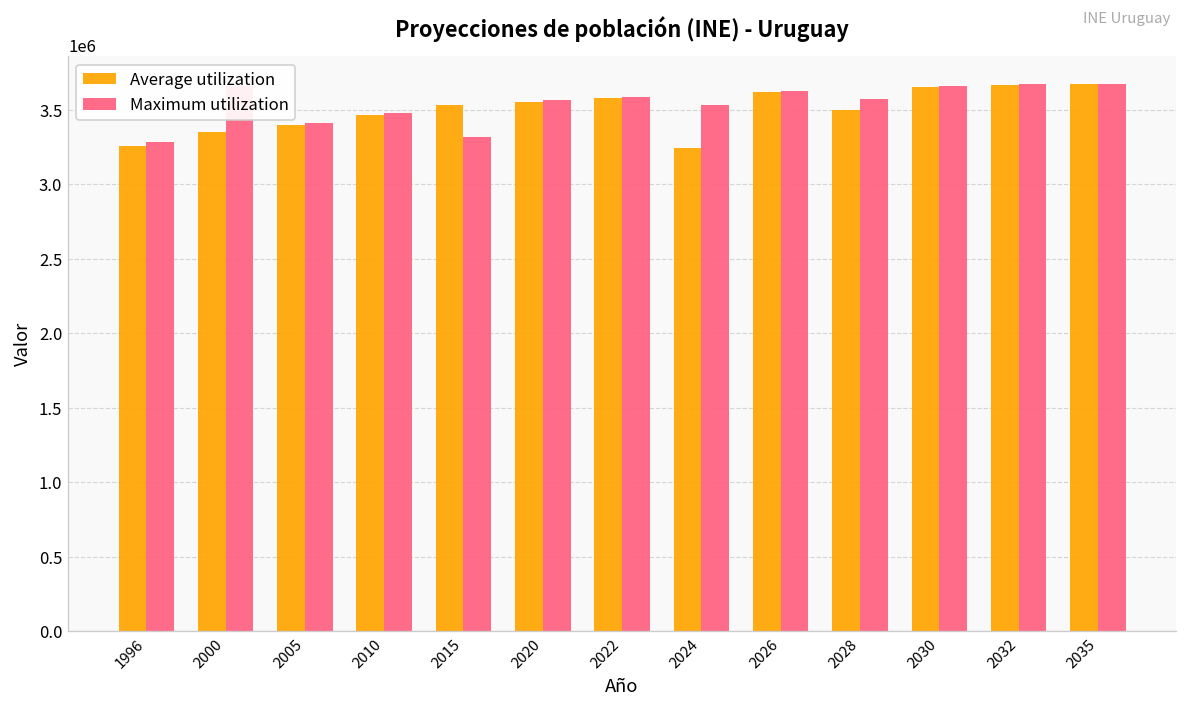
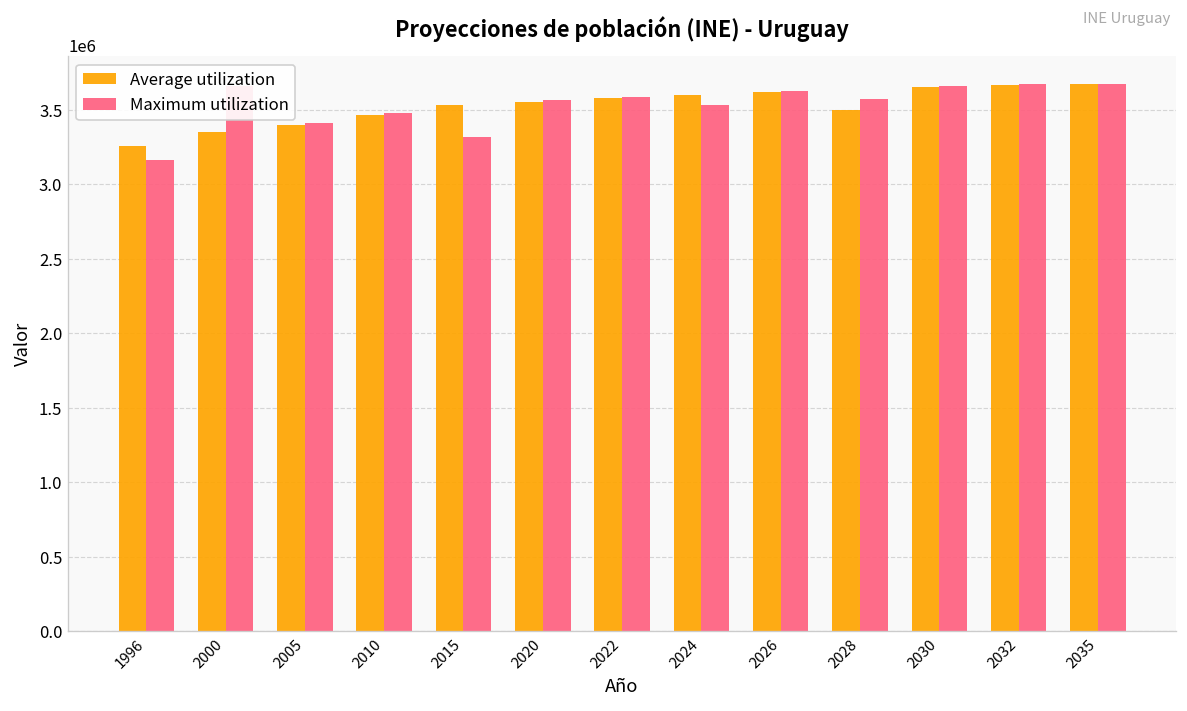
  {
    "Average utilization": {
      "1996": 3260000,
      "2000": 3350000,
      "2005": 3400000,
      "2010": 3470000,
      "2015": 3530000,
      "2020": 3550000,
      "2022": 3580000,
-     "2024": 3250000,
+     "2024": 3600000,
      "2026": 3620000,
      "2028": 3500000,
      "2030": 3660000,
      "2032": 3670000,
      "2035": 3680000
    },
    "Maximum utilization": {
-     "1996": 3290000,
+     "1996": 3170000,
      "2005": 3410000,
      "2010": 3480000,
      "2015": 3320000,
      "2020": 3570000,
      "2022": 3590000,
      "2024": 3530000,
      "2026": 3630000,
      "2028": 3570000,
      "2030": 3660000,
      "2032": 3680000,
      "2035": 3680000
    }
  }
